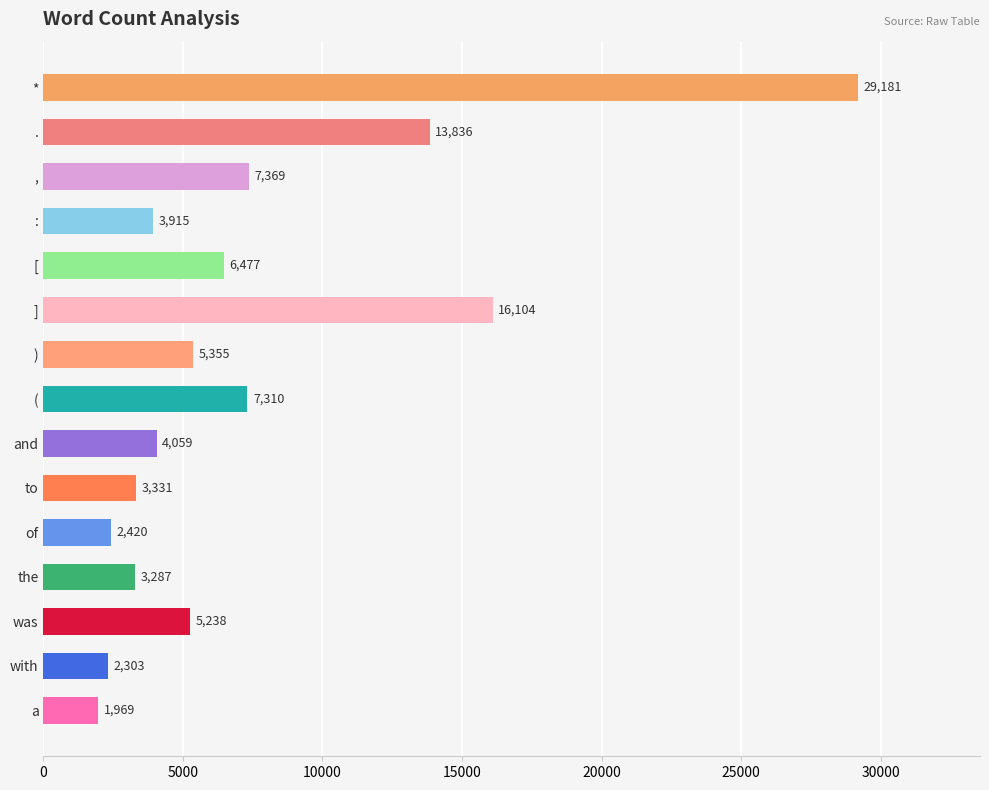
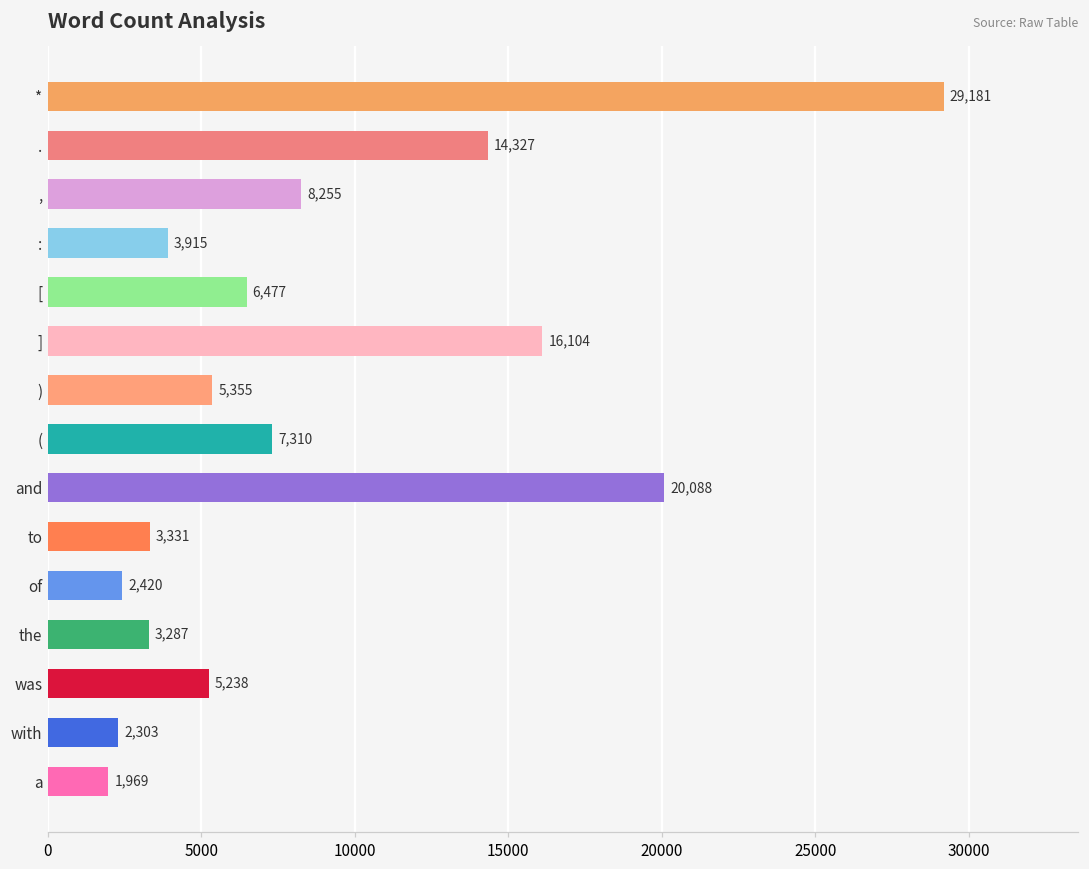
  {
    "*": "29,181",
-   ".": "13,836",
-   ",": "7,369",
+   ".": "14,327",
+   ",": "8,255",
    ":": "3,915",
    "[": "6,477",
    "]": "16,104",
    ")": "5,355",
    "(": "7,310",
-   "and": "4,059",
+   "and": "20,088",
    "to": "3,331",
    "of": "2,420",
    "the": "3,287",
    "was": "5,238",
    "with": "2,303",
    "a": "1,969"
  }
